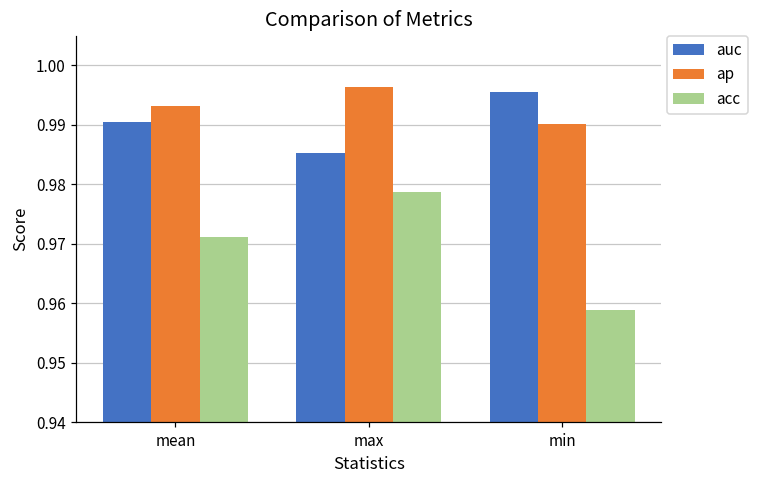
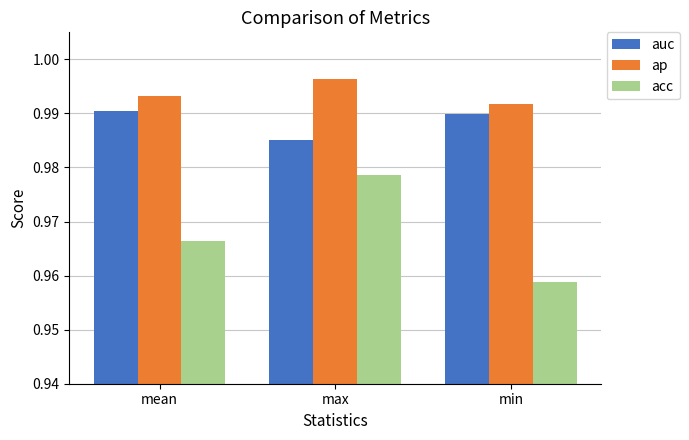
  {
    "auc": {
      "mean": 0.991,
      "max": 0.985,
-     "min": 0.996
+     "min": 0.990
    },
    "ap": {
      "mean": 0.993,
      "max": 0.996,
-     "min": 0.990
+     "min": 0.992
    },
    "acc": {
-     "mean": 0.971,
+     "mean": 0.966,
      "max": 0.979,
      "min": 0.959
    }
  }
